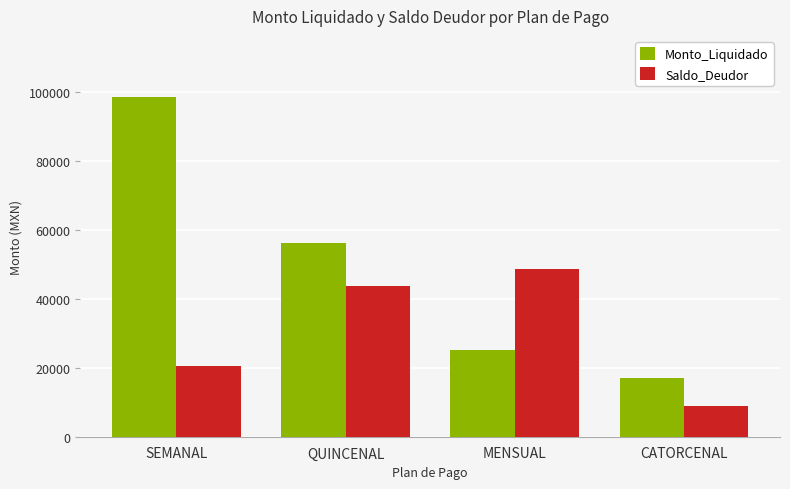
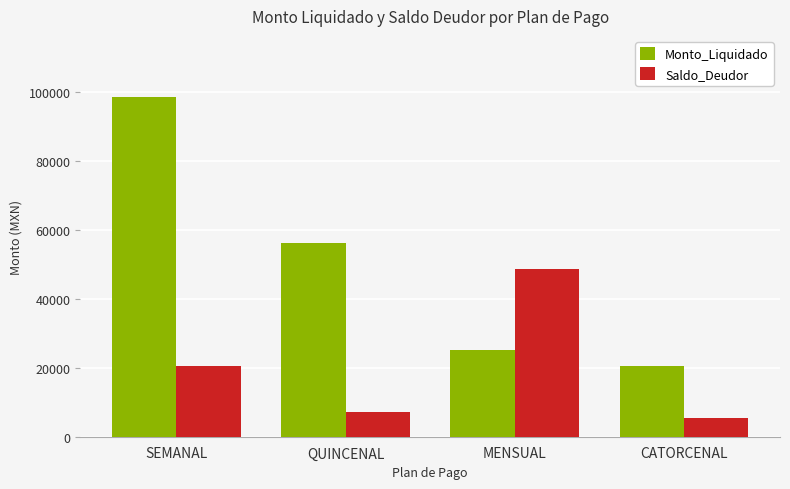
  {
    "Monto_Liquidado": {
      "SEMANAL": 99000,
      "QUINCENAL": 56000,
      "MENSUAL": 25000,
-     "CATORCENAL": 17000
+     "CATORCENAL": 20000
    },
    "Saldo_Deudor": {
      "SEMANAL": 20000,
-     "QUINCENAL": 44000,
+     "QUINCENAL": 7000,
      "MENSUAL": 49000,
-     "CATORCENAL": 9000
+     "CATORCENAL": 5000
    }
  }
